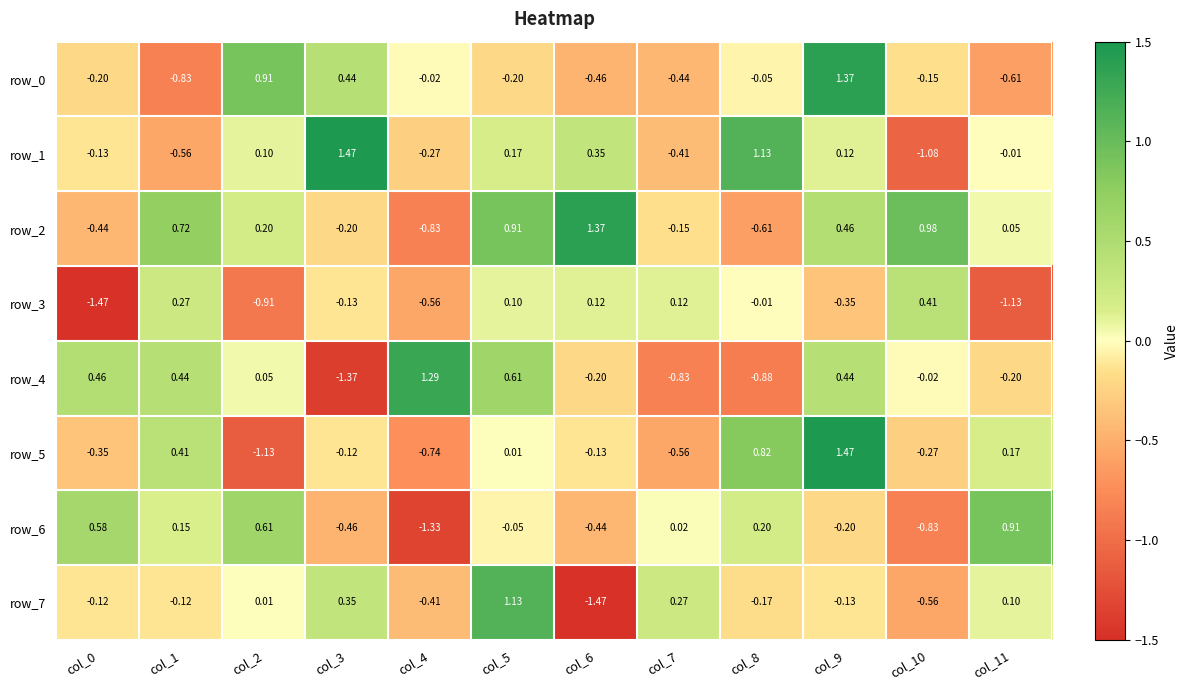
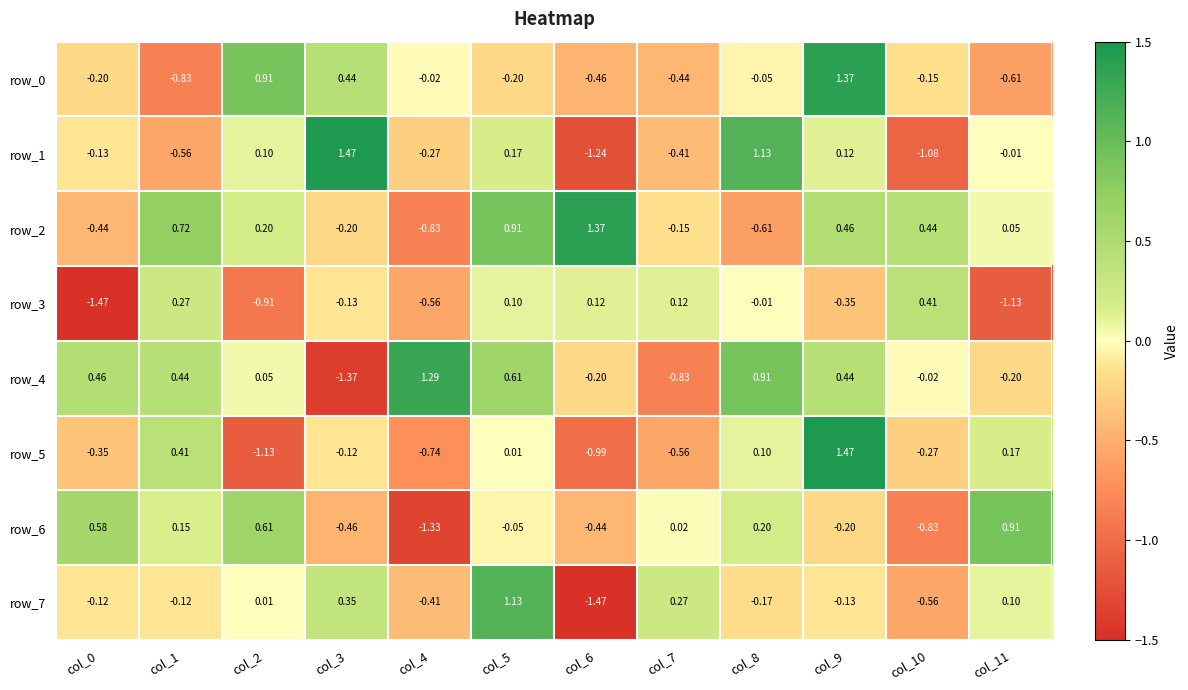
  {
    "row_0": {
      "col_0": -0.20,
      "col_1": -0.83,
      "col_2": 0.91,
      "col_3": 0.44,
      "col_4": -0.02,
      "col_5": -0.20,
      "col_6": -0.46,
      "col_7": -0.44,
      "col_8": -0.05,
      "col_9": 1.37,
      "col_10": -0.15,
      "col_11": -0.61
    },
    "row_1": {
      "col_0": -0.13,
      "col_1": -0.56,
      "col_2": 0.10,
      "col_3": 1.47,
      "col_4": -0.27,
      "col_5": 0.17,
-     "col_6": 0.35,
+     "col_6": -1.24,
      "col_7": -0.41,
      "col_8": 1.13,
      "col_9": 0.12,
      "col_10": -1.08,
      "col_11": -0.01
    },
    "row_2": {
      "col_0": -0.44,
      "col_1": 0.72,
      "col_2": 0.20,
      "col_3": -0.20,
      "col_4": -0.83,
      "col_5": 0.91,
      "col_6": 1.37,
      "col_7": -0.15,
      "col_8": -0.61,
      "col_9": 0.46,
-     "col_10": 0.98,
+     "col_10": 0.44,
      "col_11": 0.05
    },
    "row_3": {
      "col_0": -1.47,
      "col_1": 0.27,
      "col_2": -0.91,
      "col_3": -0.13,
      "col_4": -0.56,
      "col_5": 0.10,
      "col_6": 0.12,
      "col_7": 0.12,
      "col_8": -0.01,
      "col_9": -0.35,
      "col_10": 0.41,
      "col_11": -1.13
    },
    "row_4": {
      "col_0": 0.46,
      "col_1": 0.44,
      "col_2": 0.05,
      "col_3": -1.37,
      "col_4": 1.29,
      "col_5": 0.61,
      "col_6": -0.20,
      "col_7": -0.83,
-     "col_8": -0.88,
+     "col_8": 0.91,
      "col_9": 0.44,
      "col_10": -0.02,
      "col_11": -0.20
    },
    "row_5": {
      "col_0": -0.35,
      "col_1": 0.41,
      "col_2": -1.13,
      "col_3": -0.12,
      "col_4": -0.74,
      "col_5": 0.01,
-     "col_6": -0.13,
+     "col_6": -0.99,
      "col_7": -0.56,
-     "col_8": 0.82,
+     "col_8": 0.10,
      "col_9": 1.47,
      "col_10": -0.27,
      "col_11": 0.17
    },
    "row_6": {
      "col_0": 0.58,
      "col_1": 0.15,
      "col_2": 0.61,
      "col_3": -0.46,
      "col_4": -1.33,
      "col_5": -0.05,
      "col_6": -0.44,
      "col_7": 0.02,
      "col_8": 0.20,
      "col_9": -0.20,
      "col_10": -0.83,
      "col_11": 0.91
    },
    "row_7": {
      "col_0": -0.12,
      "col_1": -0.12,
      "col_2": 0.01,
      "col_3": 0.35,
      "col_4": -0.41,
      "col_5": 1.13,
      "col_6": -1.47,
      "col_7": 0.27,
      "col_8": -0.17,
      "col_9": -0.13,
      "col_10": -0.56,
      "col_11": 0.10
    }
  }
